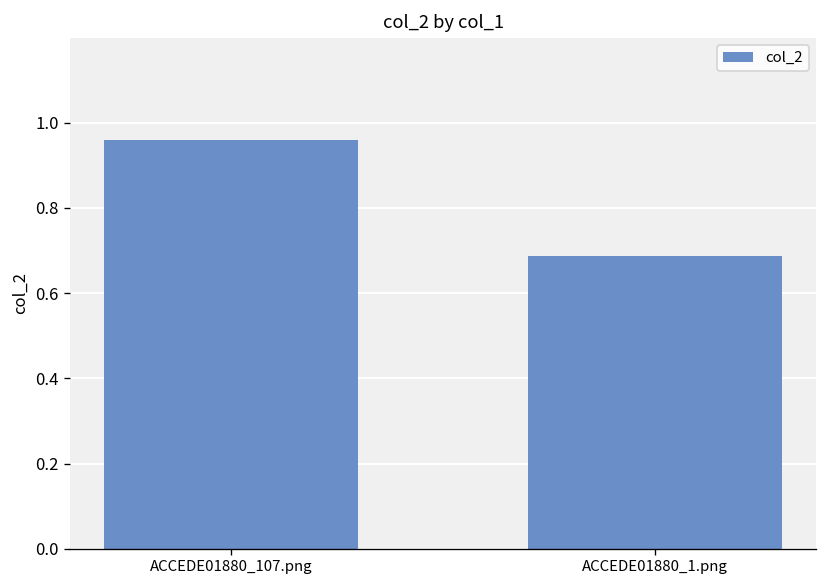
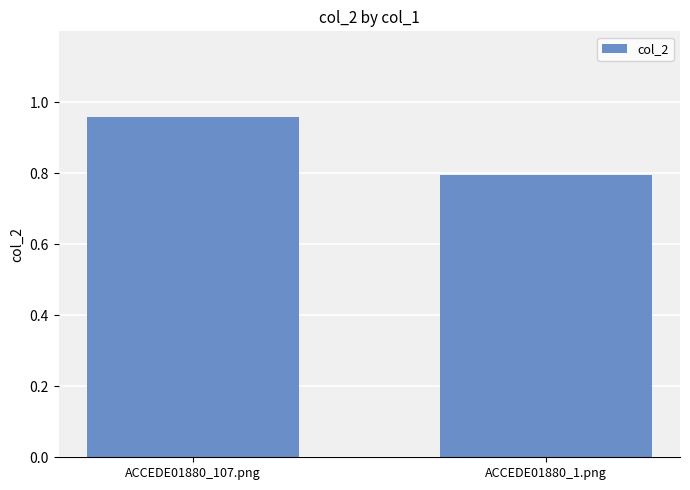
  {
    "ACCEDE01880_107.png": 0.96,
-   "ACCEDE01880_1.png": 0.69
+   "ACCEDE01880_1.png": 0.80
  }
